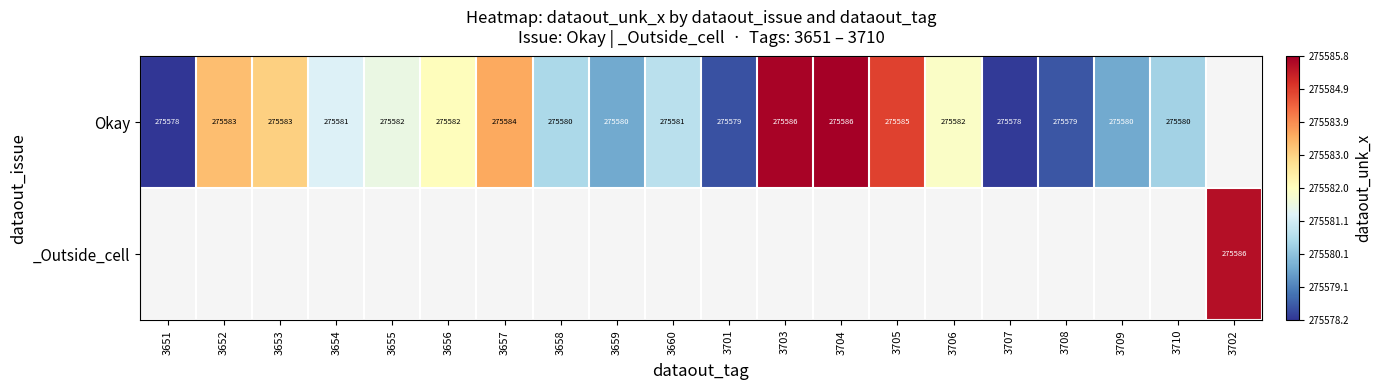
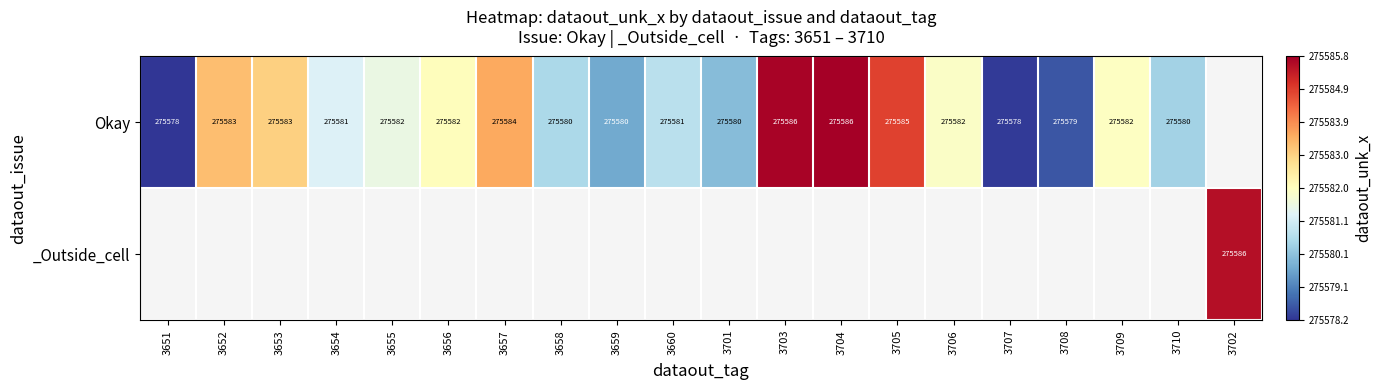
  {
    "Okay": {
      "3651": 275578,
      "3652": 275583,
      "3653": 275583,
      "3654": 275581,
      "3655": 275582,
      "3656": 275582,
      "3657": 275584,
      "3658": 275580,
      "3659": 275580,
      "3660": 275581,
-     "3701": 275579,
+     "3701": 275580,
      "3703": 275586,
      "3704": 275586,
      "3705": 275585,
      "3706": 275582,
      "3707": 275578,
      "3708": 275579,
-     "3709": 275580,
+     "3709": 275582,
      "3710": 275580
    },
    "_Outside_cell": {
      "3702": 275586
    }
  }
